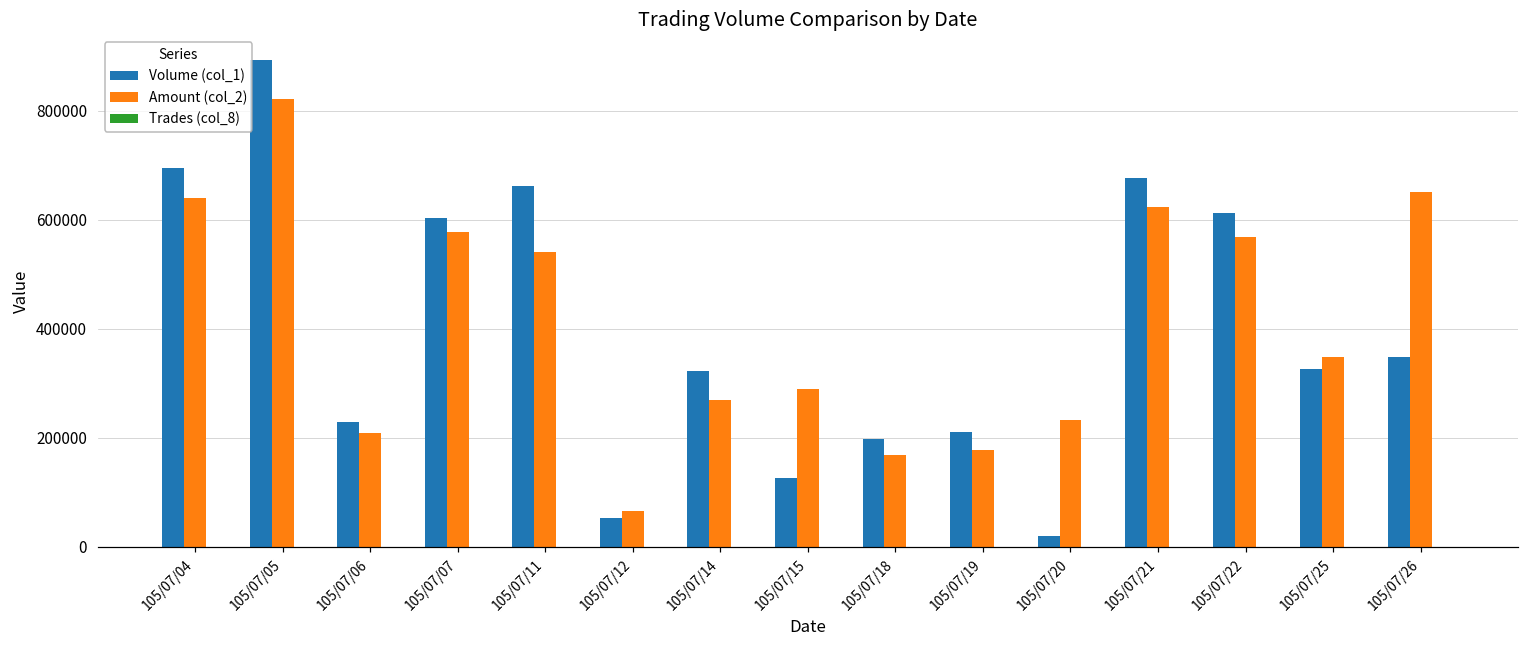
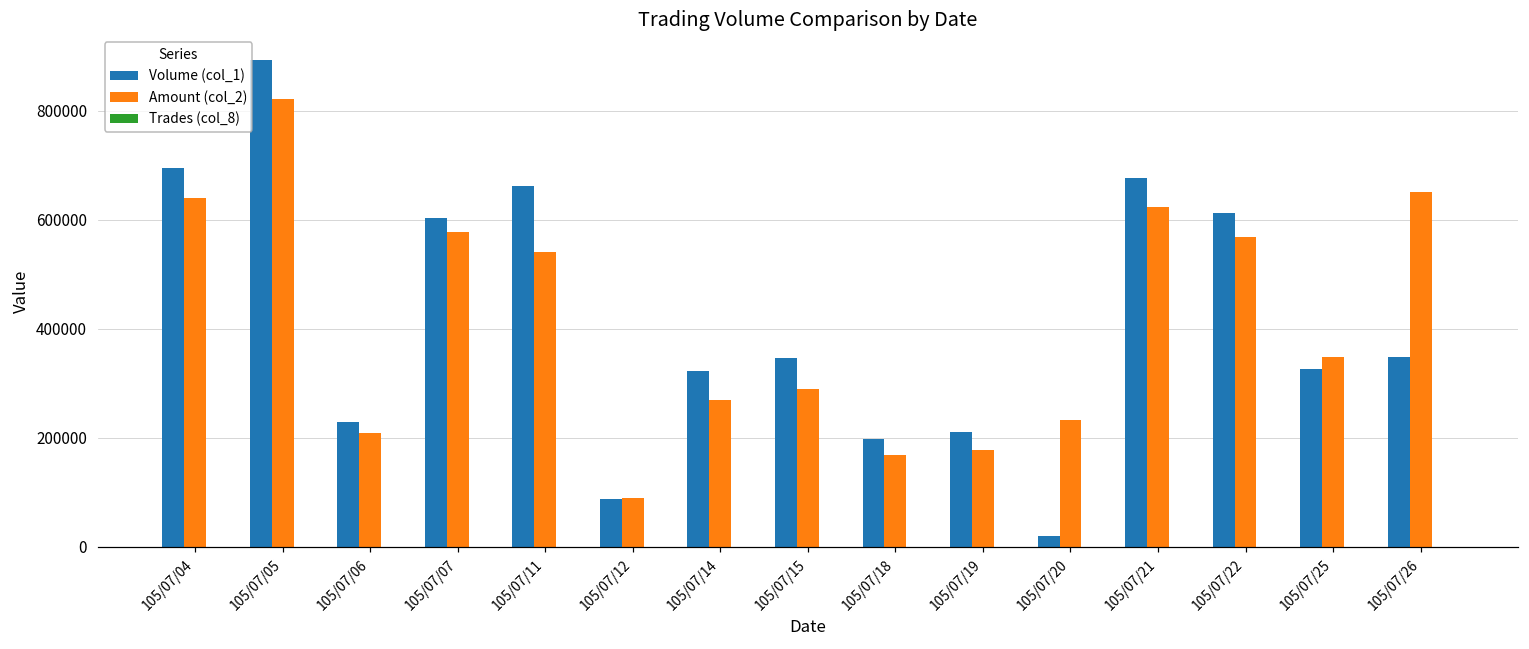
  {
    "Volume (col_1)": {
      "105/07/04": 700000,
      "105/07/05": 890000,
      "105/07/06": 230000,
      "105/07/07": 600000,
      "105/07/11": 660000,
-     "105/07/12": 50000,
+     "105/07/12": 90000,
      "105/07/14": 320000,
-     "105/07/15": 130000,
+     "105/07/15": 350000,
      "105/07/18": 200000,
      "105/07/19": 210000,
      "105/07/20": 20000,
      "105/07/21": 680000,
      "105/07/22": 610000,
      "105/07/25": 330000,
      "105/07/26": 350000
    },
    "Amount (col_2)": {
      "105/07/04": 640000,
      "105/07/05": 820000,
      "105/07/06": 210000,
      "105/07/07": 580000,
      "105/07/11": 540000,
-     "105/07/12": 70000,
+     "105/07/12": 90000,
      "105/07/14": 270000,
      "105/07/15": 290000,
      "105/07/18": 170000,
      "105/07/19": 180000,
      "105/07/20": 230000,
      "105/07/21": 620000,
      "105/07/22": 570000,
      "105/07/25": 350000,
      "105/07/26": 650000
    }
  }
